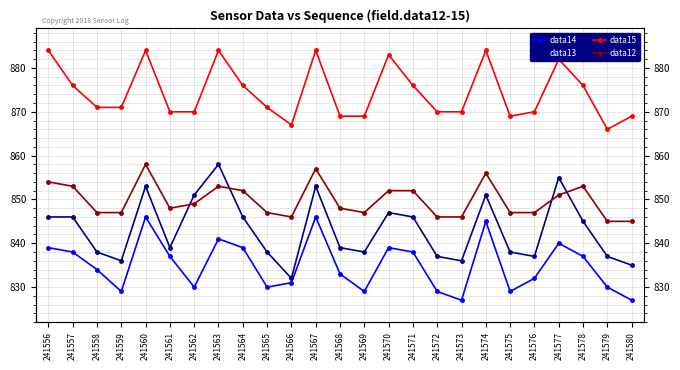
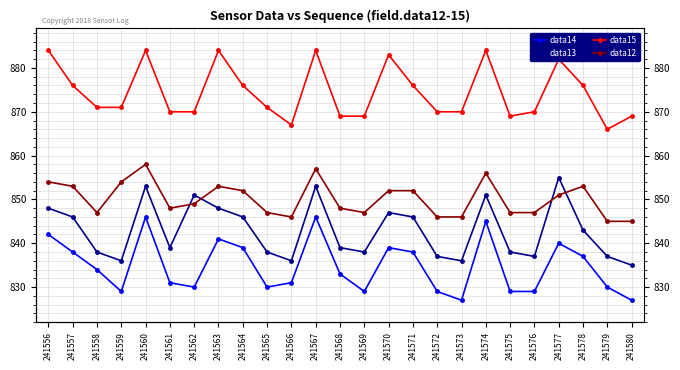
  {
    "data14": {
-     "241556": 839,
+     "241556": 842,
      "241557": 838,
      "241558": 834,
      "241559": 829,
      "241560": 846,
-     "241561": 837,
+     "241561": 831,
      "241562": 830,
      "241563": 841,
      "241564": 839,
      "241565": 830,
      "241566": 831,
      "241567": 846,
      "241568": 833,
      "241569": 829,
      "241570": 839,
      "241571": 838,
      "241572": 829,
      "241573": 827,
      "241574": 845,
      "241575": 829,
-     "241576": 832,
+     "241576": 829,
      "241577": 840,
      "241578": 837,
      "241579": 830,
      "241580": 827
    },
    "data13": {
-     "241556": 846,
+     "241556": 848,
      "241557": 846,
      "241558": 838,
      "241559": 836,
      "241560": 853,
      "241561": 839,
      "241562": 851,
-     "241563": 858,
+     "241563": 848,
      "241564": 846,
      "241565": 838,
-     "241566": 832,
+     "241566": 836,
      "241567": 853,
      "241568": 839,
      "241569": 838,
      "241570": 847,
      "241571": 846,
      "241572": 837,
      "241573": 836,
      "241574": 851,
      "241575": 838,
      "241576": 837,
      "241577": 855,
-     "241578": 845,
+     "241578": 843,
      "241579": 837,
      "241580": 835
    },
    "data15": {
      "241556": 884,
      "241557": 876,
      "241558": 871,
      "241559": 871,
      "241560": 884,
      "241561": 870,
      "241562": 870,
      "241563": 884,
      "241564": 876,
      "241565": 871,
      "241566": 867,
      "241567": 884,
      "241568": 869,
      "241569": 869,
      "241570": 883,
      "241571": 876,
      "241572": 870,
      "241573": 870,
      "241574": 884,
      "241575": 869,
      "241576": 870,
      "241578": 876,
      "241579": 866,
      "241580": 869
    },
    "data12": {
      "241556": 854,
      "241557": 853,
      "241558": 847,
-     "241559": 847,
+     "241559": 854,
      "241560": 858,
      "241561": 848,
      "241562": 849,
      "241563": 853,
      "241564": 852,
      "241565": 847,
      "241566": 846,
      "241567": 857,
      "241568": 848,
      "241569": 847,
      "241570": 852,
      "241571": 852,
      "241572": 846,
      "241573": 846,
      "241574": 856,
      "241575": 847,
      "241576": 847,
      "241577": 851,
      "241578": 853,
      "241579": 845,
      "241580": 845
    }
  }
